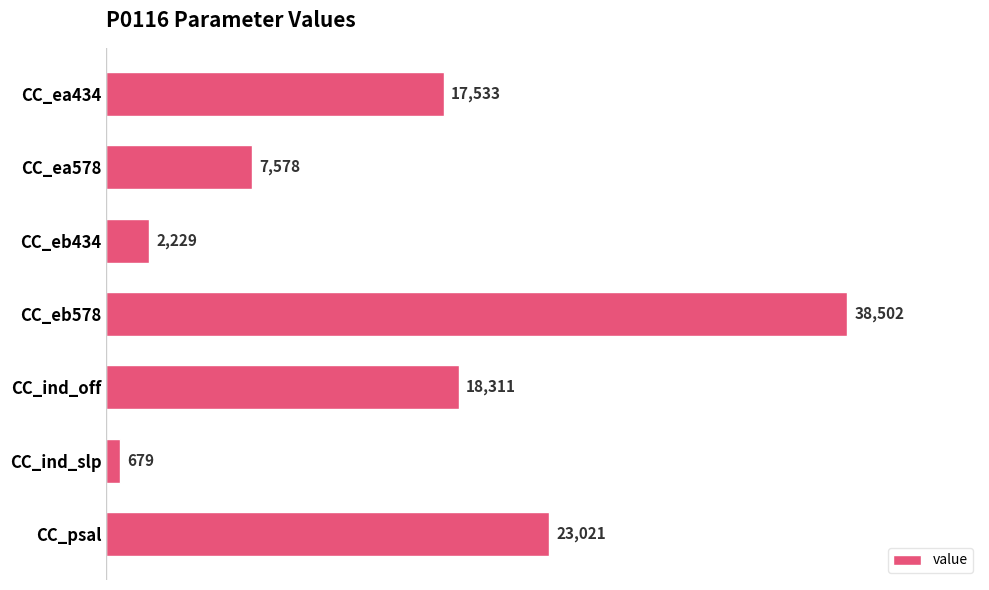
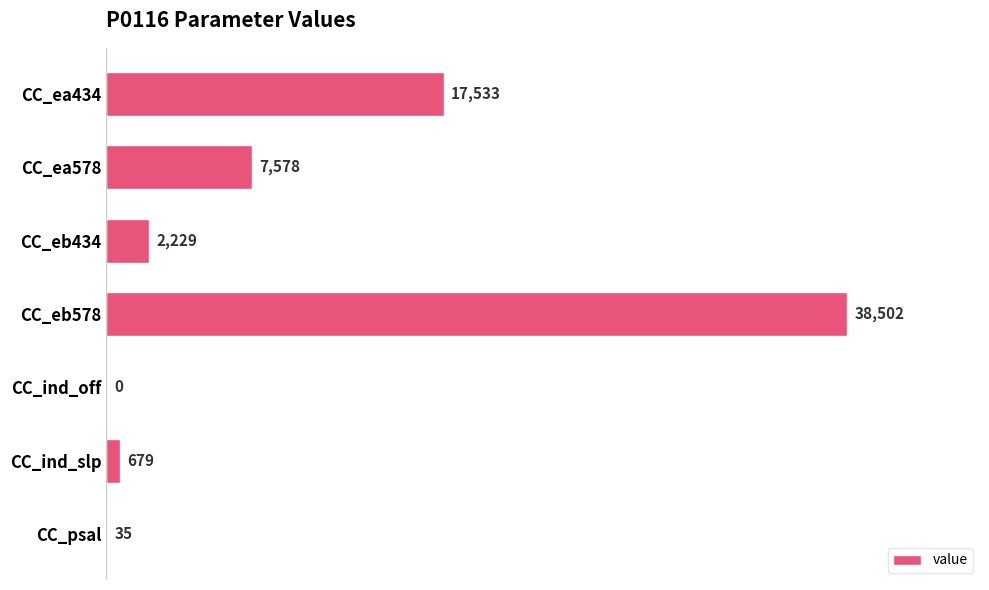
  {
    "CC_ea434": "17,533",
    "CC_ea578": "7,578",
    "CC_eb434": "2,229",
    "CC_eb578": "38,502",
-   "CC_ind_off": "18,311",
+   "CC_ind_off": "0",
    "CC_ind_slp": "679",
-   "CC_psal": "23,021"
+   "CC_psal": "35"
  }
